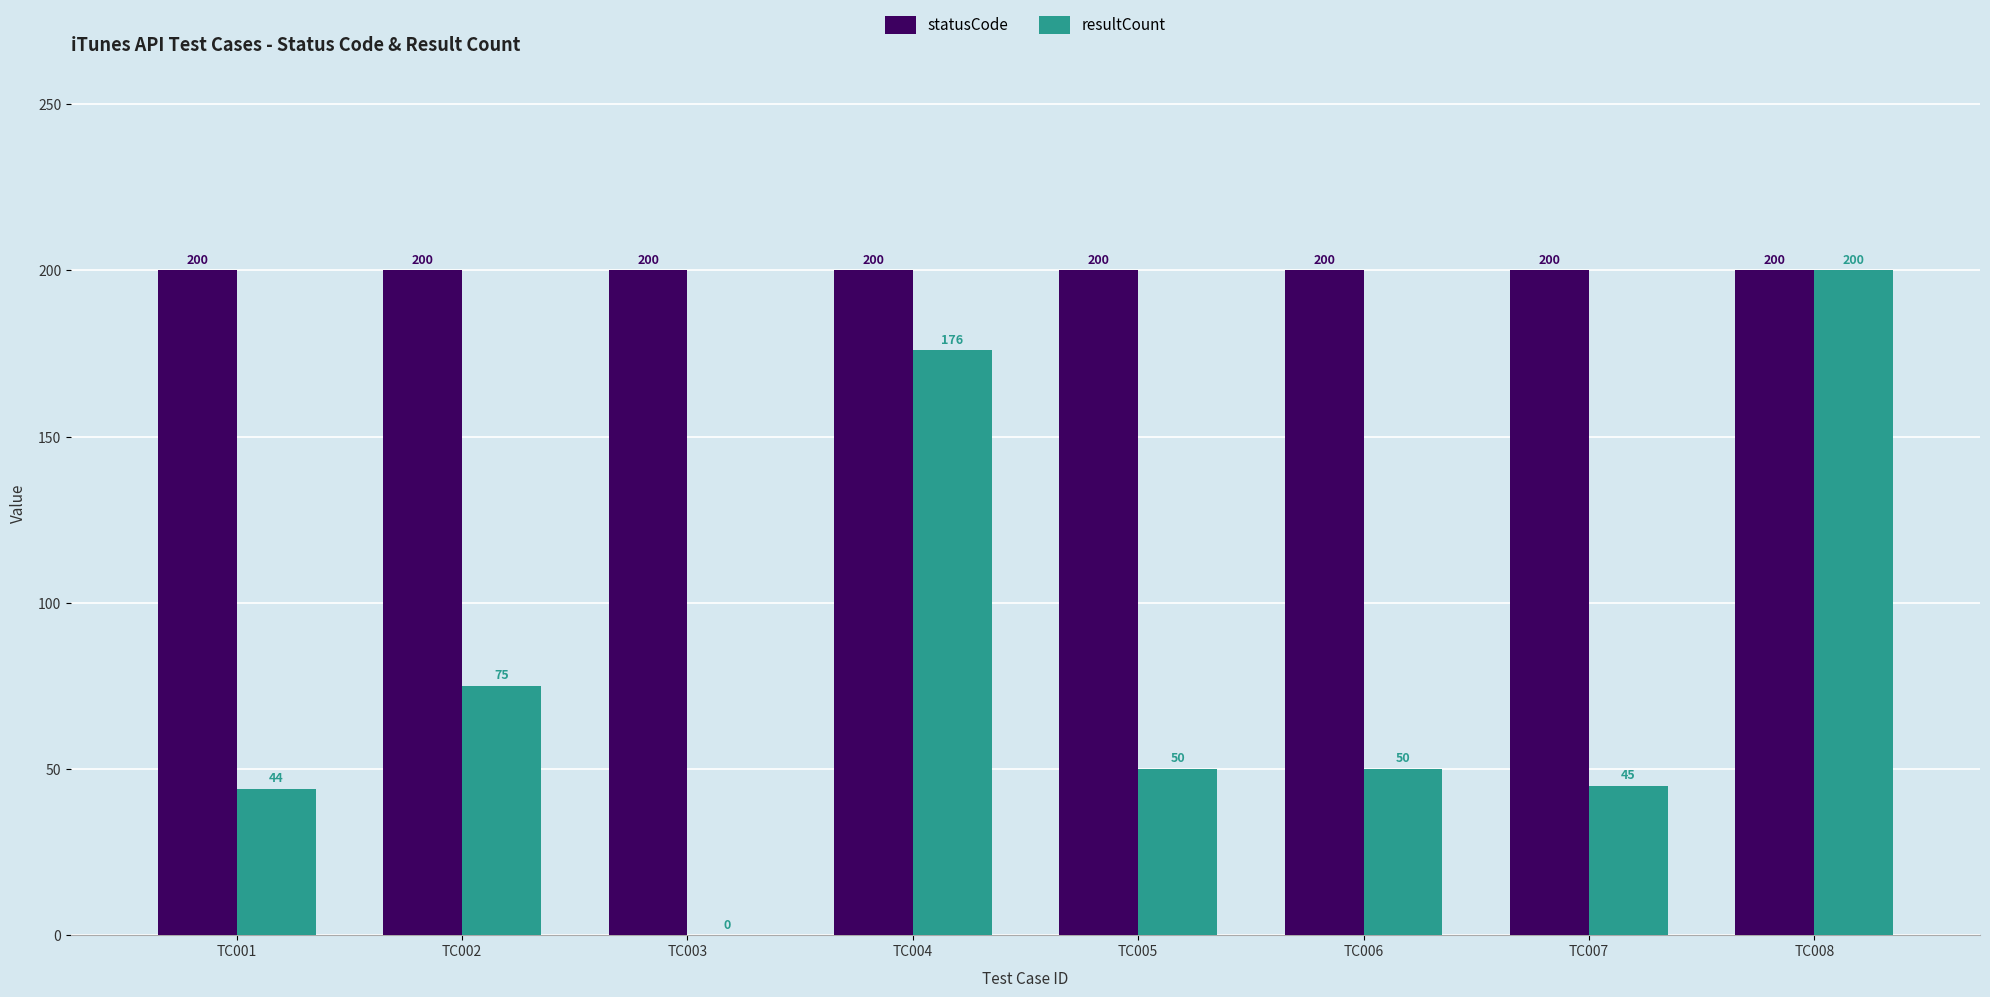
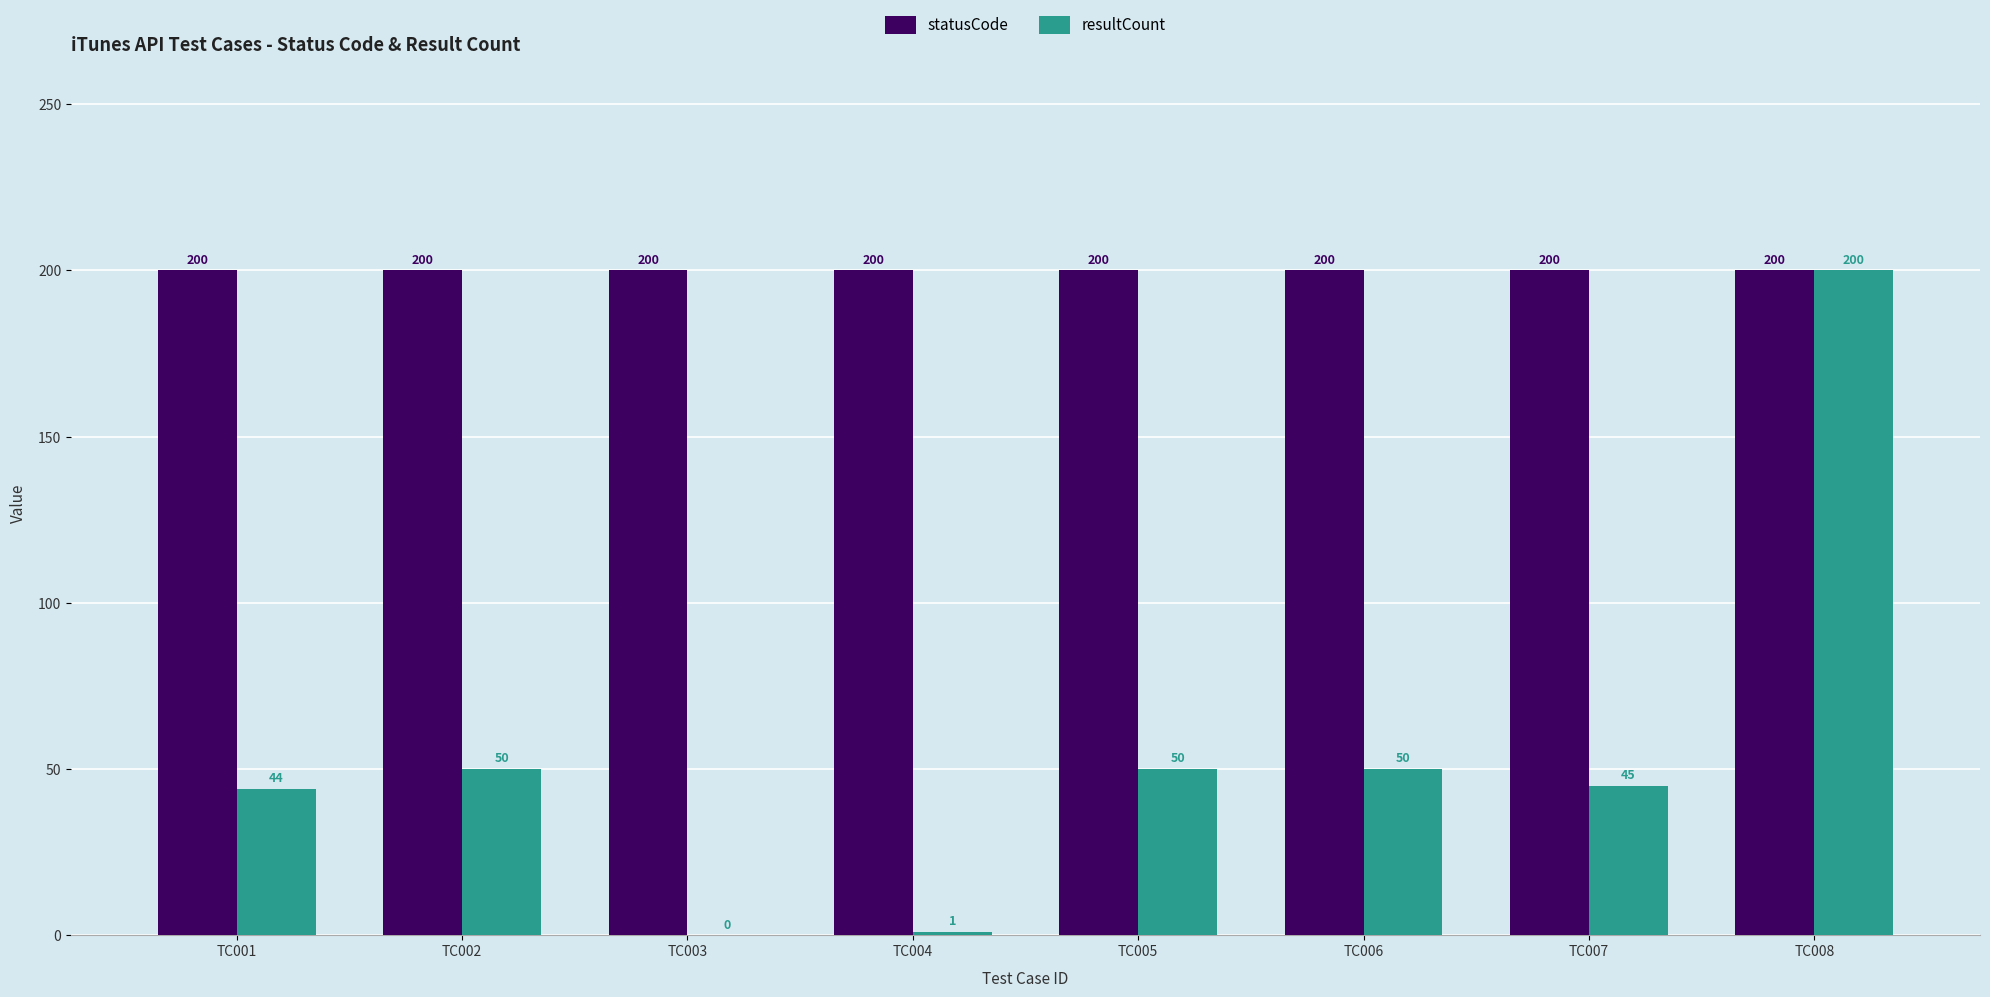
  {
    "statusCode": {
      "TC001": 200,
      "TC002": 200,
      "TC003": 200,
      "TC004": 200,
      "TC005": 200,
      "TC006": 200,
      "TC007": 200,
      "TC008": 200
    },
    "resultCount": {
      "TC001": 44,
-     "TC002": 75,
+     "TC002": 50,
      "TC003": 0,
-     "TC004": 176,
+     "TC004": 1,
      "TC005": 50,
      "TC006": 50,
      "TC007": 45,
      "TC008": 200
    }
  }
